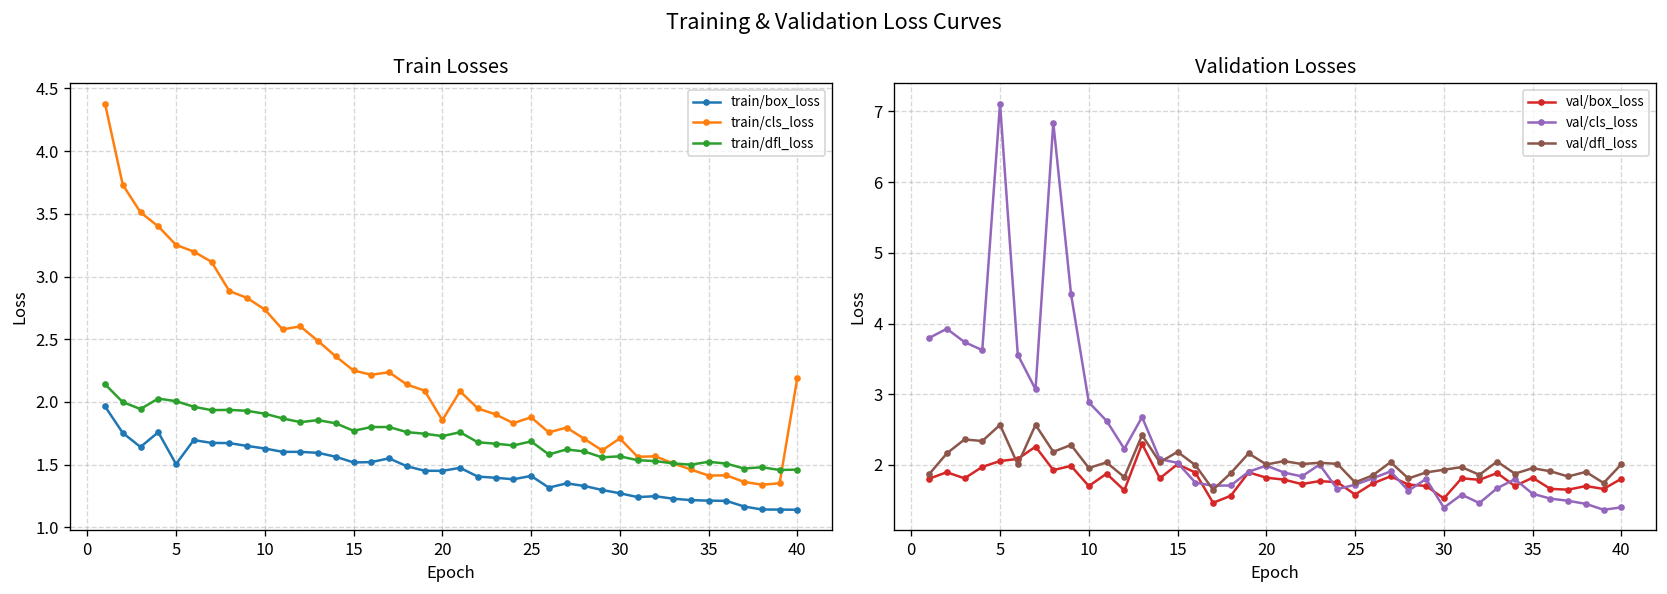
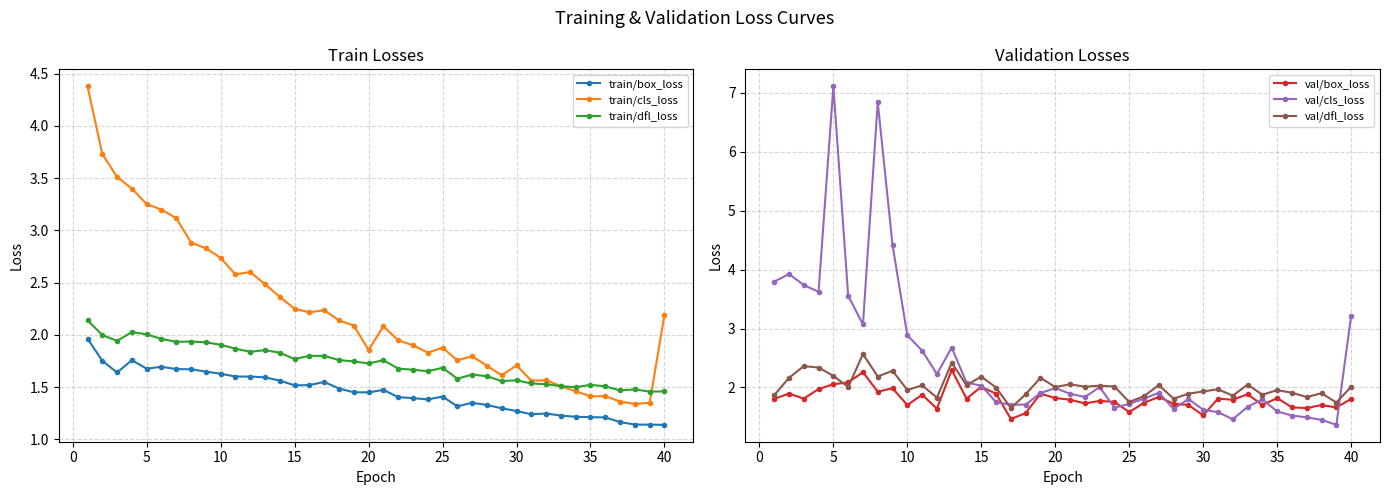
  {
    "Train Losses": {
      "train/box_loss": {
-       "5": 1.50,
+       "5": 1.68,
        "10": 1.63,
        "15": 1.52,
        "20": 1.45,
        "25": 1.41,
        "30": 1.27,
        "35": 1.21,
        "40": 1.14
      },
      "train/cls_loss": {
        "5": 3.25,
        "10": 2.74,
        "15": 2.25,
        "20": 1.85,
        "25": 1.88,
        "30": 1.71,
        "35": 1.41,
        "40": 2.19
      },
      "train/dfl_loss": {
        "5": 2.01,
        "10": 1.91,
        "15": 1.77,
        "20": 1.73,
        "25": 1.68,
        "30": 1.57,
        "35": 1.52,
        "40": 1.46
      }
    },
    "Validation Losses": {
      "val/box_loss": {
        "5": 2.1,
        "10": 1.7,
        "20": 1.8,
        "25": 1.6,
        "30": 1.5,
        "35": 1.8,
        "40": 1.8
      },
      "val/cls_loss": {
        "5": 7.1,
        "10": 2.9,
-       "30": 1.4,
+       "30": 1.6,
        "35": 1.6,
-       "40": 1.4
+       "40": 3.2
      },
      "val/dfl_loss": {
-       "5": 2.6,
+       "5": 2.2,
        "10": 2.0,
        "15": 2.2,
        "30": 1.9,
        "35": 2.0,
        "40": 2.0
      }
    }
  }
